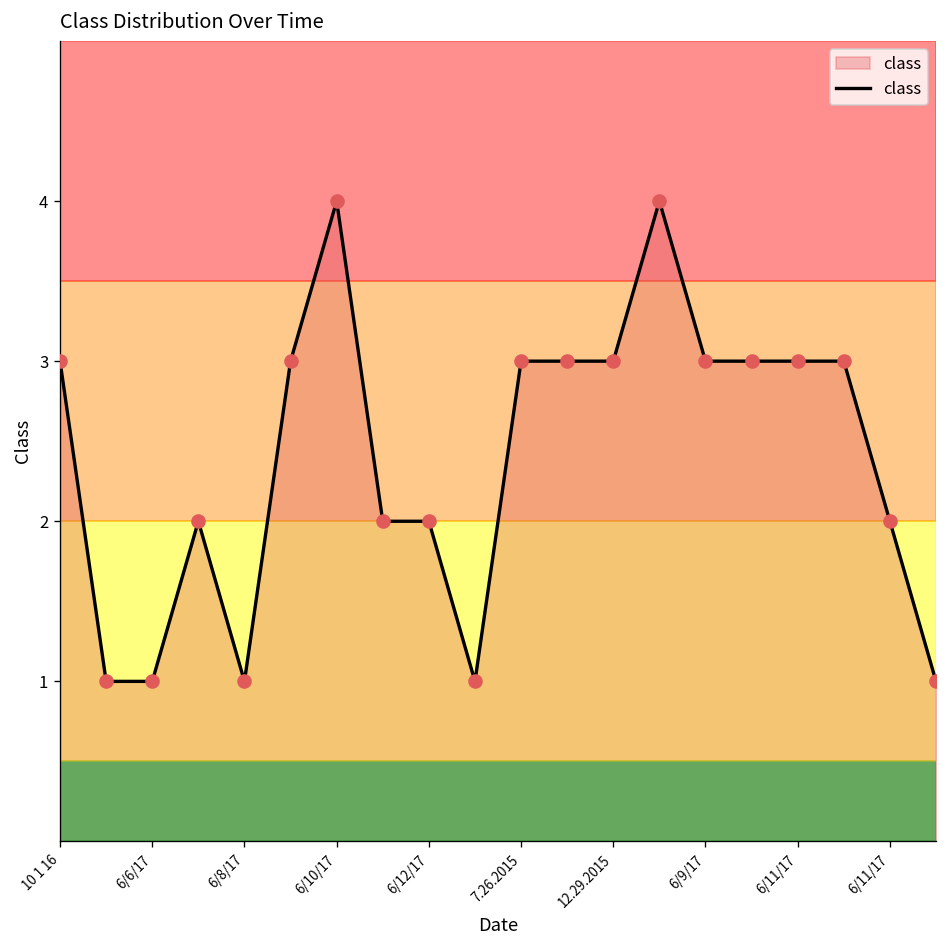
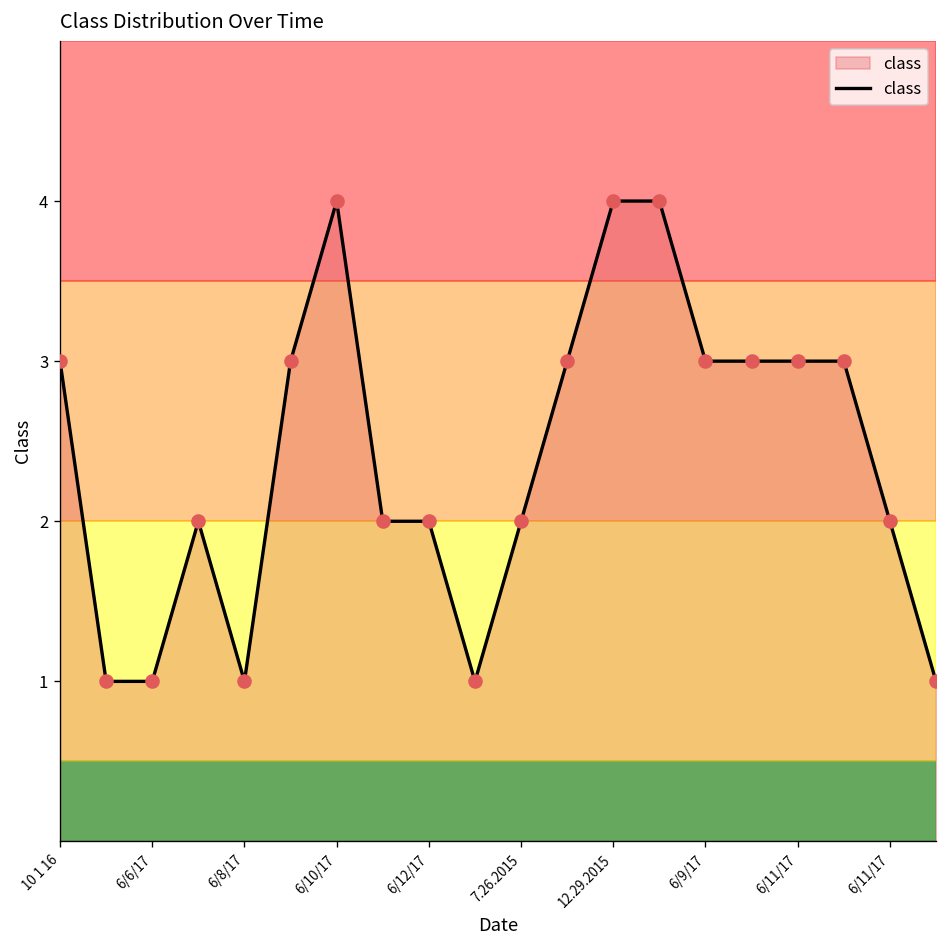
  {
    "10 1 16": 3,
    "6/6/17": 1,
    "6/8/17": 1,
-   "7.26.2015": 3,
-   "12.29.2015": 3
+   "7.26.2015": 2,
+   "12.29.2015": 4
  }
